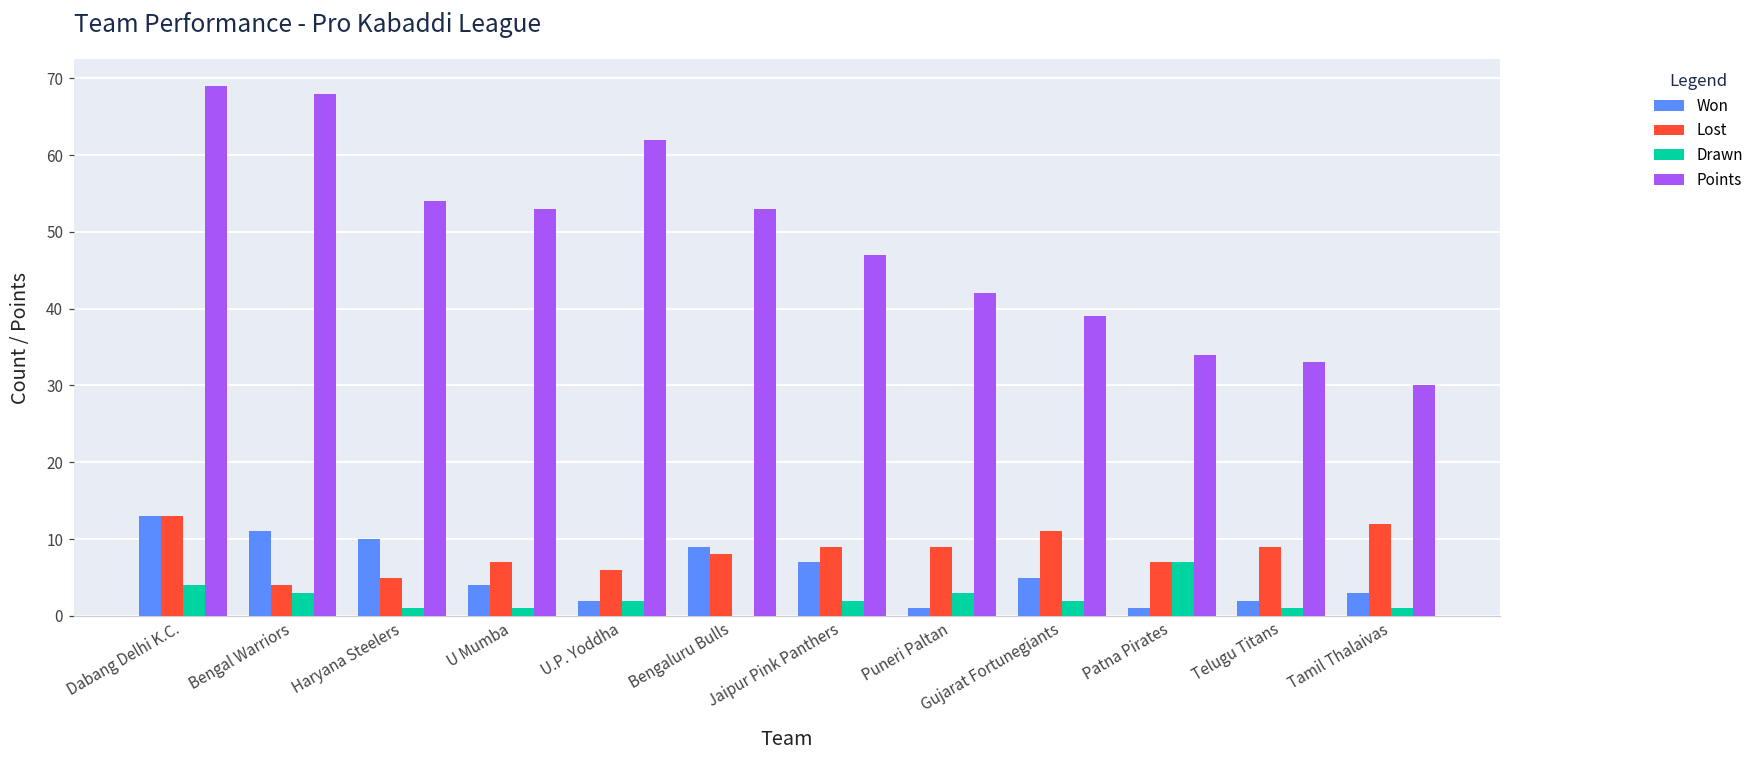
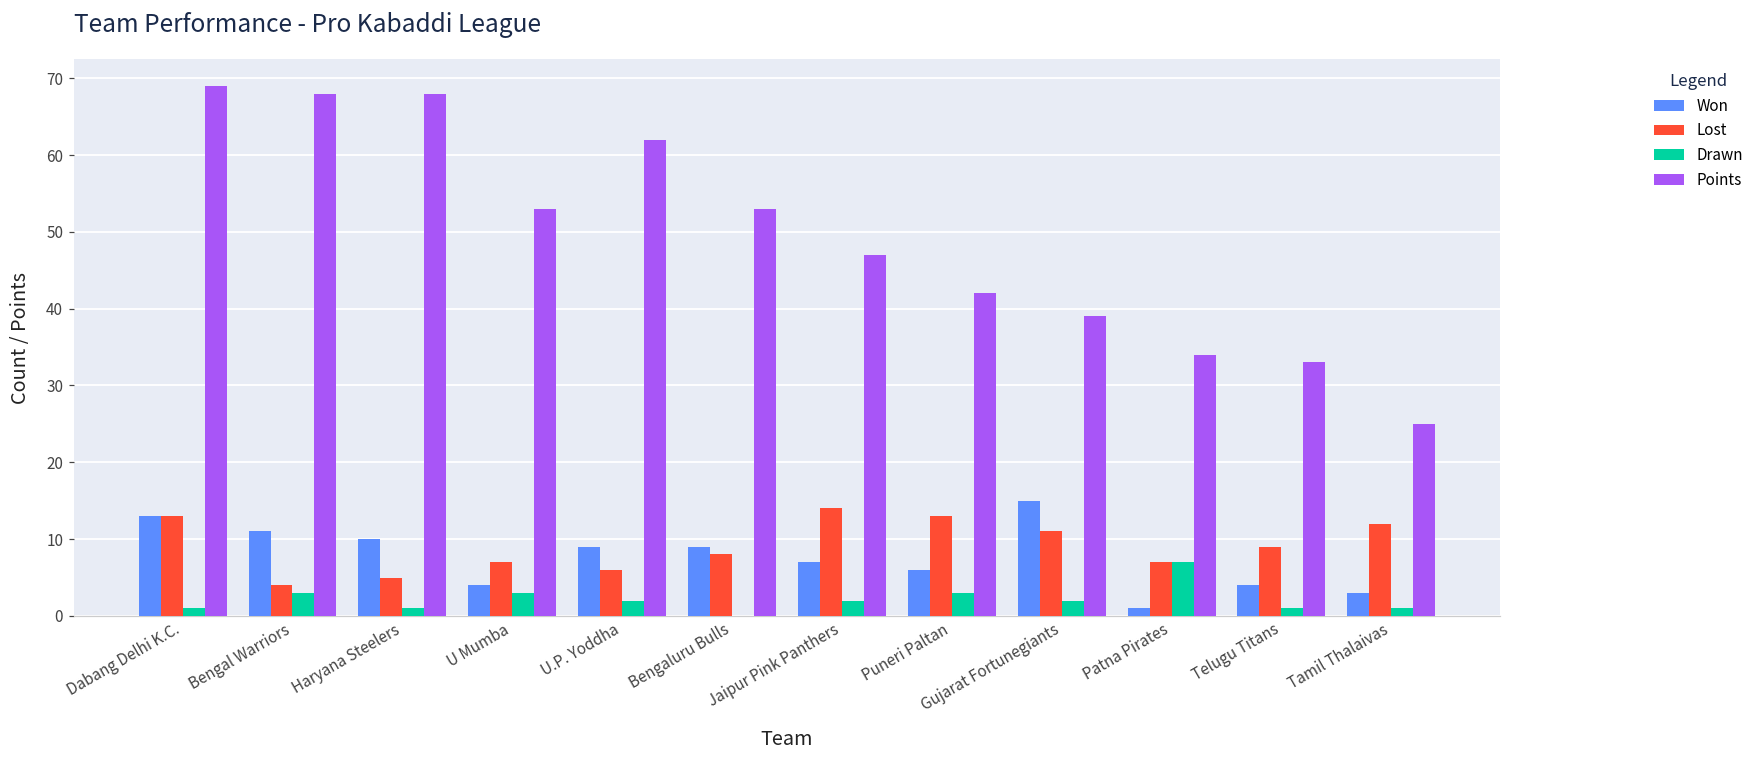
  {
    "Won": {
      "Dabang Delhi K.C.": 13,
      "Bengal Warriors": 11,
      "Haryana Steelers": 10,
      "U Mumba": 4,
-     "U.P. Yoddha": 2,
+     "U.P. Yoddha": 9,
      "Bengaluru Bulls": 9,
      "Jaipur Pink Panthers": 7,
-     "Puneri Paltan": 1,
-     "Gujarat Fortunegiants": 5,
+     "Puneri Paltan": 6,
+     "Gujarat Fortunegiants": 15,
      "Patna Pirates": 1,
-     "Telugu Titans": 2,
+     "Telugu Titans": 4,
      "Tamil Thalaivas": 3
    },
    "Lost": {
      "Dabang Delhi K.C.": 13,
      "Bengal Warriors": 4,
      "Haryana Steelers": 5,
      "U Mumba": 7,
      "U.P. Yoddha": 6,
      "Bengaluru Bulls": 8,
-     "Jaipur Pink Panthers": 9,
-     "Puneri Paltan": 9,
+     "Jaipur Pink Panthers": 14,
+     "Puneri Paltan": 13,
      "Gujarat Fortunegiants": 11,
      "Patna Pirates": 7,
      "Telugu Titans": 9,
      "Tamil Thalaivas": 12
    },
    "Drawn": {
-     "Dabang Delhi K.C.": 4,
+     "Dabang Delhi K.C.": 1,
      "Bengal Warriors": 3,
      "Haryana Steelers": 1,
-     "U Mumba": 1,
+     "U Mumba": 3,
      "U.P. Yoddha": 2,
      "Bengaluru Bulls": 0,
      "Jaipur Pink Panthers": 2,
      "Puneri Paltan": 3,
      "Gujarat Fortunegiants": 2,
      "Patna Pirates": 7,
      "Telugu Titans": 1,
      "Tamil Thalaivas": 1
    },
    "Points": {
      "Dabang Delhi K.C.": 69,
      "Bengal Warriors": 68,
-     "Haryana Steelers": 54,
+     "Haryana Steelers": 68,
      "U Mumba": 53,
      "U.P. Yoddha": 62,
      "Bengaluru Bulls": 53,
      "Jaipur Pink Panthers": 47,
      "Puneri Paltan": 42,
      "Gujarat Fortunegiants": 39,
      "Patna Pirates": 34,
      "Telugu Titans": 33,
-     "Tamil Thalaivas": 30
+     "Tamil Thalaivas": 25
    }
  }
